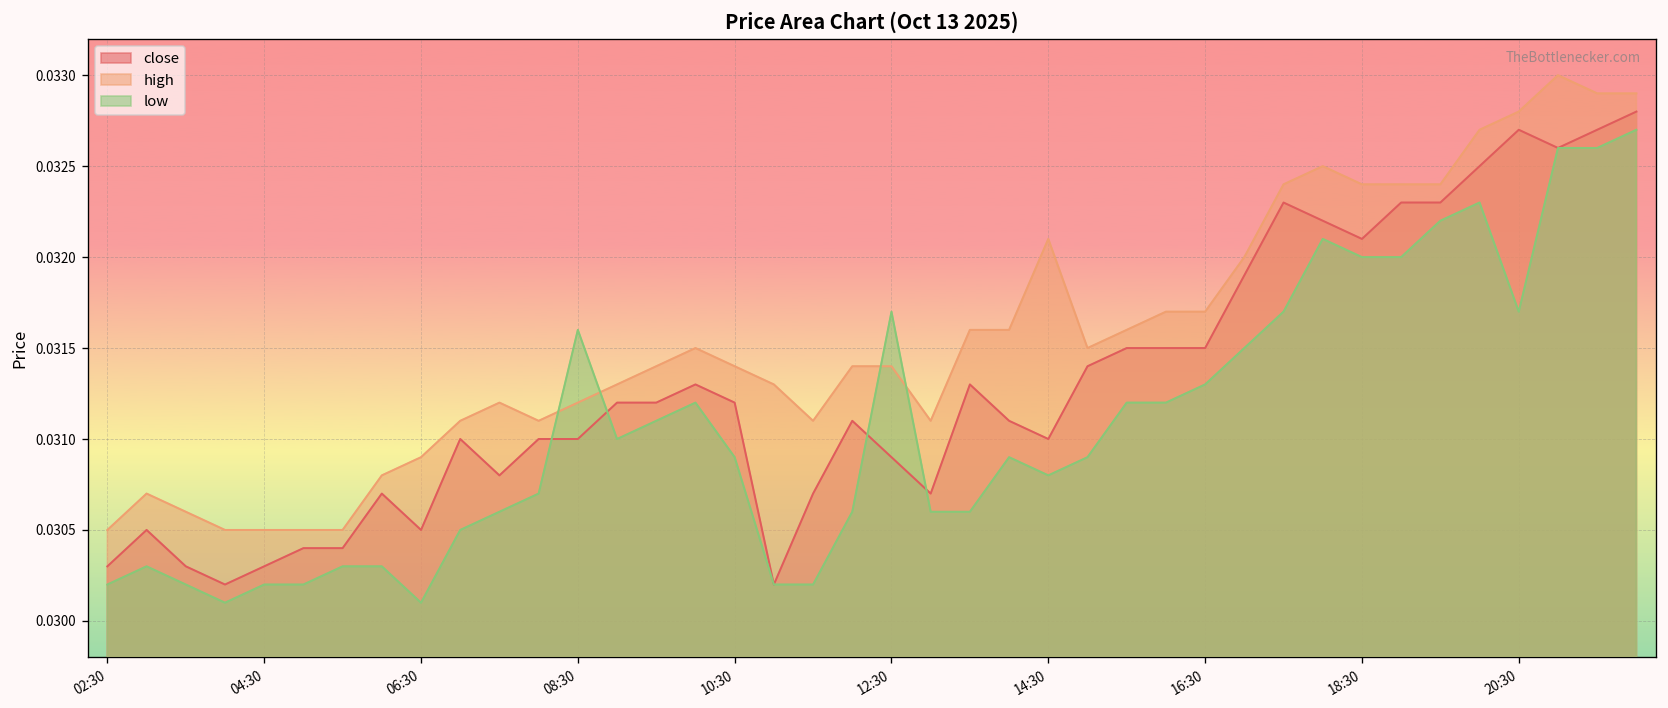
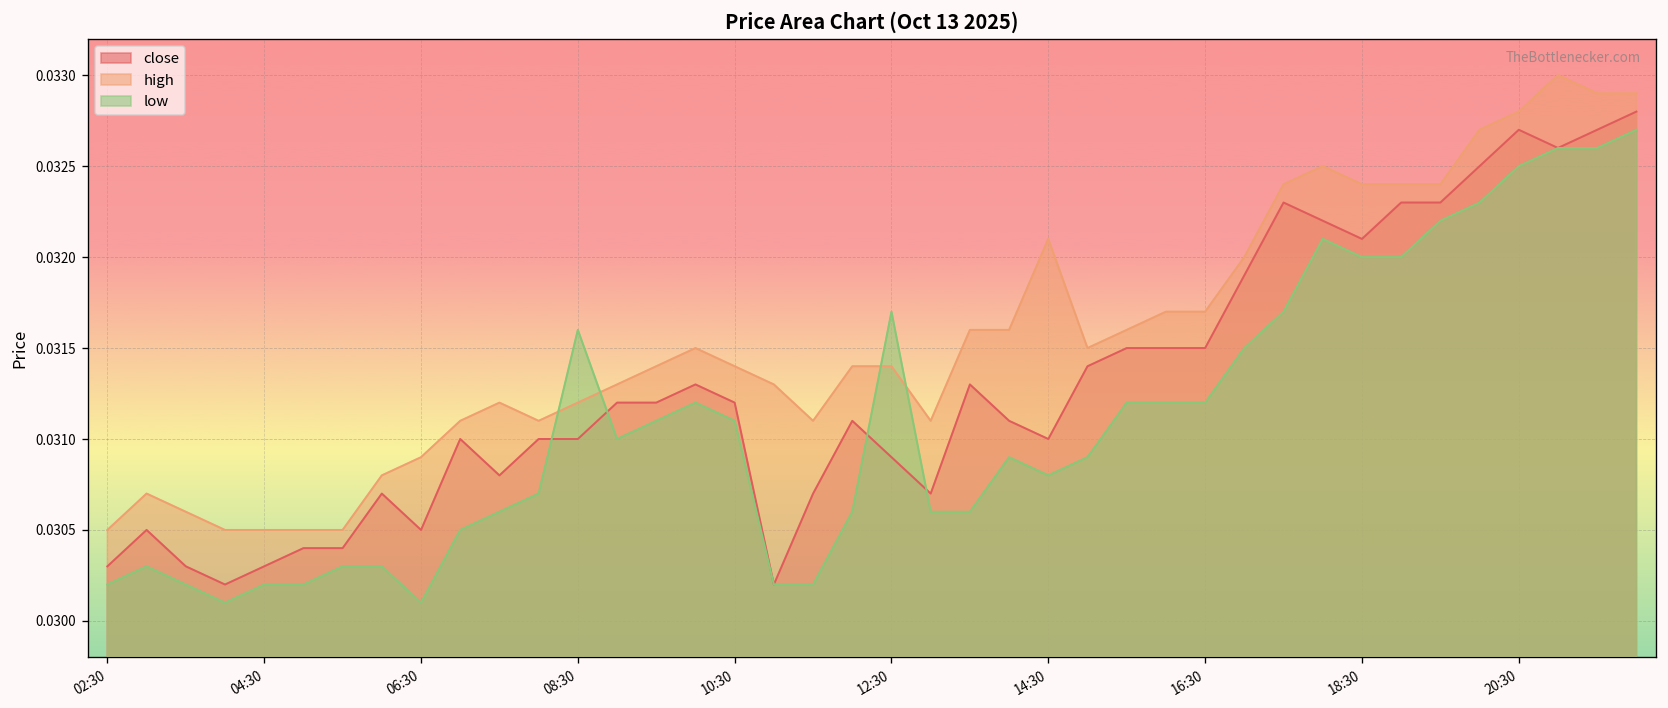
  {
    "low": {
      "02:30": 0.0302,
      "04:30": 0.0302,
      "06:30": 0.0301,
      "08:30": 0.0316,
-     "10:30": 0.0309,
+     "10:30": 0.0311,
      "12:30": 0.0317,
      "14:30": 0.0308,
-     "16:30": 0.0313,
+     "16:30": 0.0312,
      "18:30": 0.0320,
-     "20:30": 0.0317
+     "20:30": 0.0325
    }
  }
